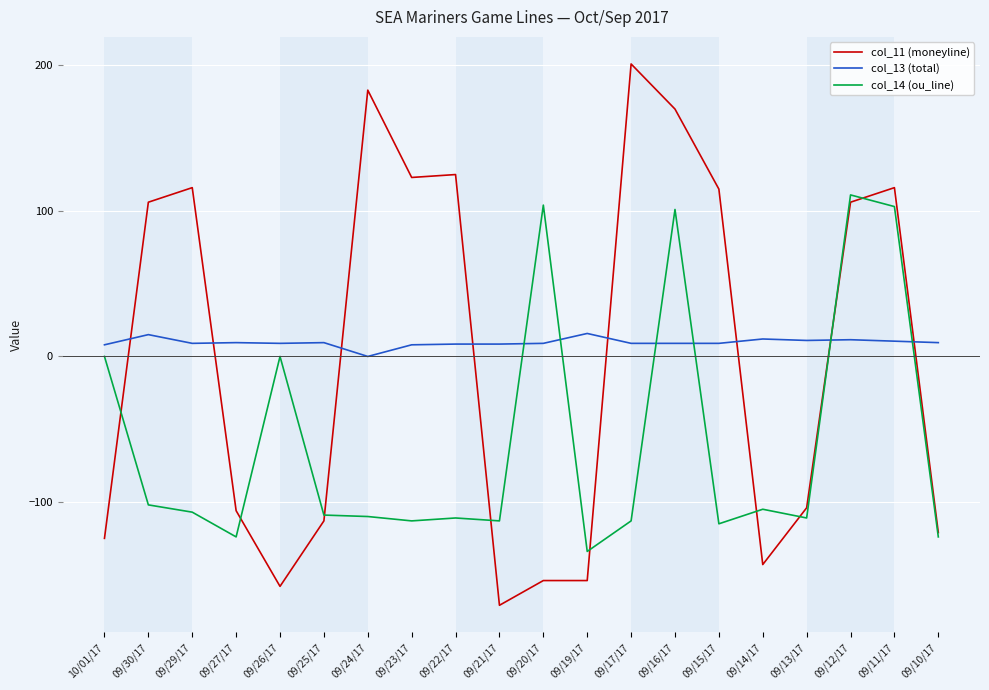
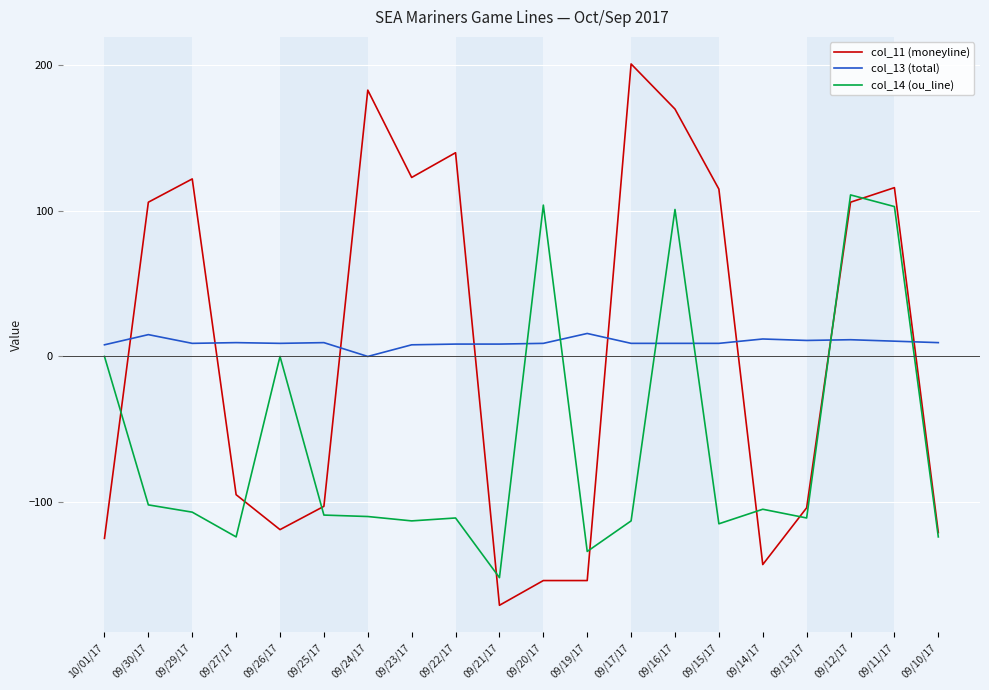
  {
    "col_11 (moneyline)": {
      "10/01/17": -125,
      "09/30/17": 106,
-     "09/29/17": 116,
-     "09/27/17": -106,
-     "09/26/17": -158,
-     "09/25/17": -113,
+     "09/29/17": 122,
+     "09/27/17": -95,
+     "09/26/17": -119,
+     "09/25/17": -103,
      "09/24/17": 183,
      "09/23/17": 123,
-     "09/22/17": 125,
+     "09/22/17": 140,
      "09/21/17": -171,
      "09/20/17": -154,
      "09/19/17": -154,
      "09/17/17": 201,
      "09/16/17": 170,
      "09/15/17": 115,
      "09/14/17": -143,
      "09/13/17": -104,
      "09/12/17": 106,
      "09/11/17": 116,
      "09/10/17": -121
    },
    "col_13 (total)": {
      "10/01/17": 8,
      "09/30/17": 15,
      "09/29/17": 9,
      "09/27/17": 10,
      "09/26/17": 9,
      "09/25/17": 10,
      "09/24/17": 0,
      "09/23/17": 8,
      "09/22/17": 9,
      "09/21/17": 9,
      "09/20/17": 9,
      "09/19/17": 16,
      "09/17/17": 9,
      "09/16/17": 9,
      "09/15/17": 9,
      "09/14/17": 12,
      "09/13/17": 11,
      "09/12/17": 12,
      "09/11/17": 11,
      "09/10/17": 10
    },
    "col_14 (ou_line)": {
      "10/01/17": 0,
      "09/30/17": -102,
      "09/29/17": -107,
      "09/27/17": -124,
      "09/26/17": 0,
      "09/25/17": -109,
      "09/24/17": -110,
      "09/23/17": -113,
      "09/22/17": -111,
-     "09/21/17": -113,
+     "09/21/17": -152,
      "09/20/17": 104,
      "09/19/17": -134,
      "09/17/17": -113,
      "09/16/17": 101,
      "09/15/17": -115,
      "09/14/17": -105,
      "09/13/17": -111,
      "09/12/17": 111,
      "09/11/17": 103,
      "09/10/17": -124
    }
  }
